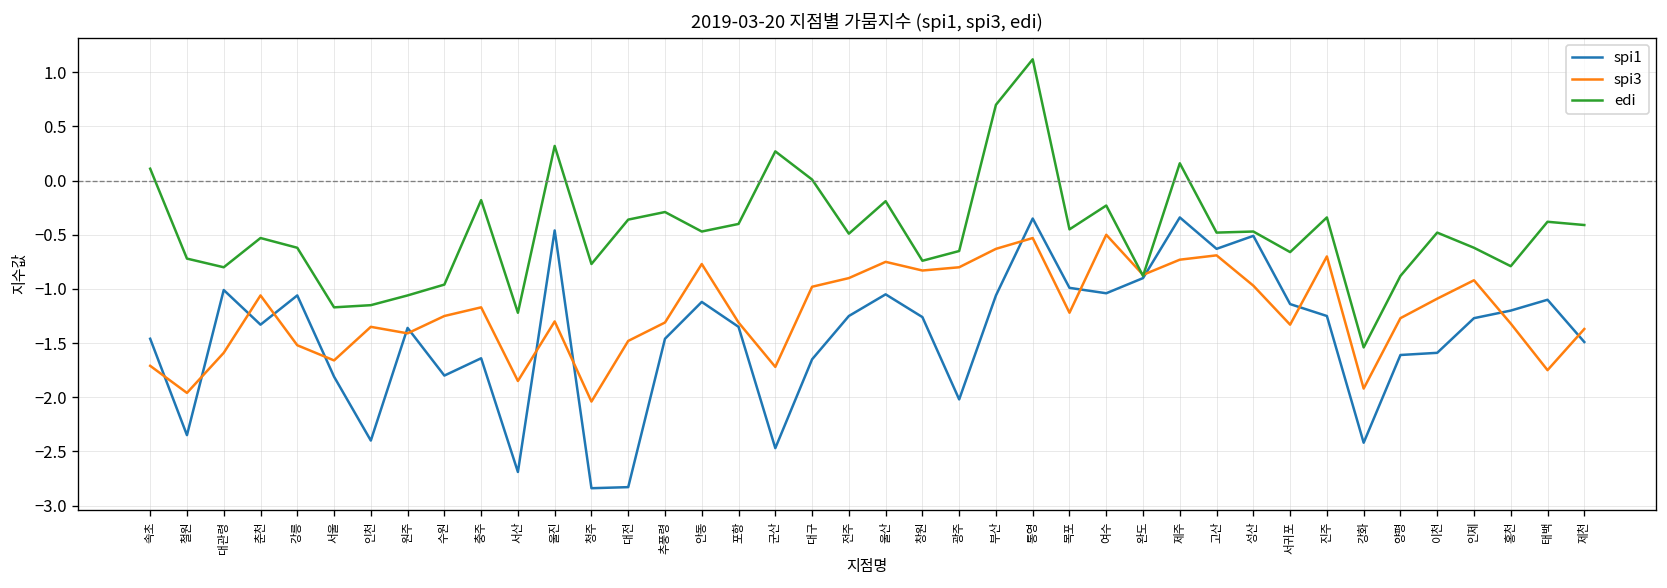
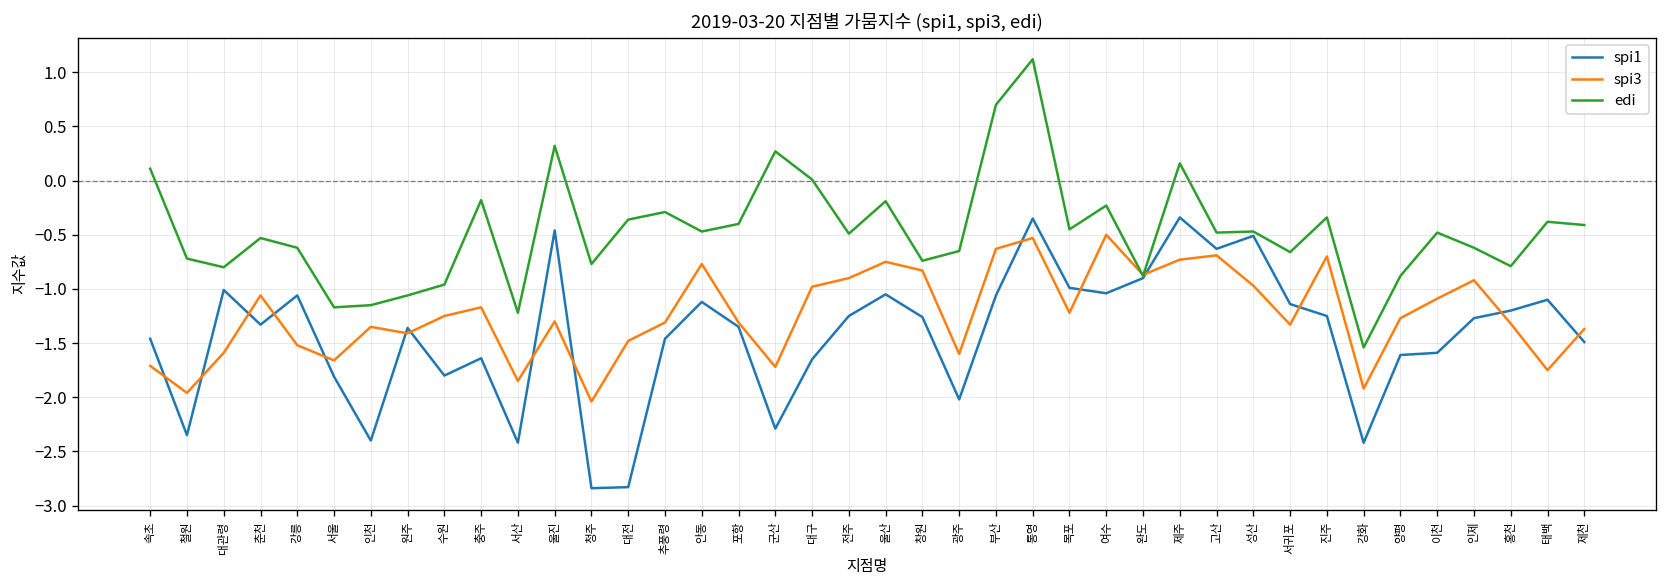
  {
    "spi1": {
      "속초": -1.5,
      "철원": -2.4,
      "대관령": -1.0,
      "춘천": -1.3,
      "강릉": -1.1,
      "서울": -1.8,
      "인천": -2.4,
      "원주": -1.4,
      "수원": -1.8,
      "충주": -1.6,
-     "서산": -2.7,
+     "서산": -2.4,
      "울진": -0.5,
      "청주": -2.8,
      "대전": -2.8,
      "추풍령": -1.5,
      "안동": -1.1,
      "포항": -1.4,
-     "군산": -2.5,
+     "군산": -2.3,
      "대구": -1.7,
      "전주": -1.3,
      "울산": -1.1,
      "창원": -1.3,
      "광주": -2.0,
      "부산": -1.1,
      "통영": -0.4,
      "목포": -1.0,
      "여수": -1.0,
      "제주": -0.3,
      "고산": -0.6,
      "성산": -0.5,
      "서귀포": -1.1,
      "진주": -1.3,
      "강화": -2.4,
      "양평": -1.6,
      "이천": -1.6,
      "인제": -1.3,
      "홍천": -1.2,
      "태백": -1.1,
      "제천": -1.5
    },
    "spi3": {
      "속초": -1.7,
      "철원": -2.0,
      "대관령": -1.6,
      "춘천": -1.1,
      "강릉": -1.5,
      "서울": -1.7,
      "인천": -1.4,
      "원주": -1.4,
      "수원": -1.3,
      "충주": -1.2,
      "서산": -1.9,
      "울진": -1.3,
      "청주": -2.0,
      "대전": -1.5,
      "추풍령": -1.3,
      "안동": -0.8,
      "포항": -1.3,
      "군산": -1.7,
      "대구": -1.0,
      "전주": -0.9,
      "울산": -0.8,
      "창원": -0.8,
-     "광주": -0.8,
+     "광주": -1.6,
      "부산": -0.6,
      "통영": -0.5,
      "목포": -1.2,
      "여수": -0.5,
      "제주": -0.7,
      "고산": -0.7,
      "성산": -1.0,
      "서귀포": -1.3,
      "진주": -0.7,
      "강화": -1.9,
      "양평": -1.3,
      "이천": -1.1,
      "인제": -0.9,
      "홍천": -1.3,
      "태백": -1.8,
      "제천": -1.4
    },
    "edi": {
      "속초": 0.1,
      "철원": -0.7,
      "대관령": -0.8,
      "춘천": -0.5,
      "강릉": -0.6,
      "서울": -1.2,
      "인천": -1.2,
      "원주": -1.1,
      "수원": -1.0,
      "충주": -0.2,
      "서산": -1.2,
      "울진": 0.3,
      "청주": -0.8,
      "대전": -0.4,
      "추풍령": -0.3,
      "안동": -0.5,
      "포항": -0.4,
      "군산": 0.3,
      "대구": 0.0,
      "전주": -0.5,
      "울산": -0.2,
      "창원": -0.7,
      "광주": -0.7,
      "부산": 0.7,
      "통영": 1.1,
      "목포": -0.5,
      "여수": -0.2,
      "제주": 0.2,
      "고산": -0.5,
      "성산": -0.5,
      "서귀포": -0.7,
      "진주": -0.3,
      "강화": -1.5,
      "양평": -0.9,
      "이천": -0.5,
      "인제": -0.6,
      "홍천": -0.8,
      "태백": -0.4,
      "제천": -0.4
    }
  }
